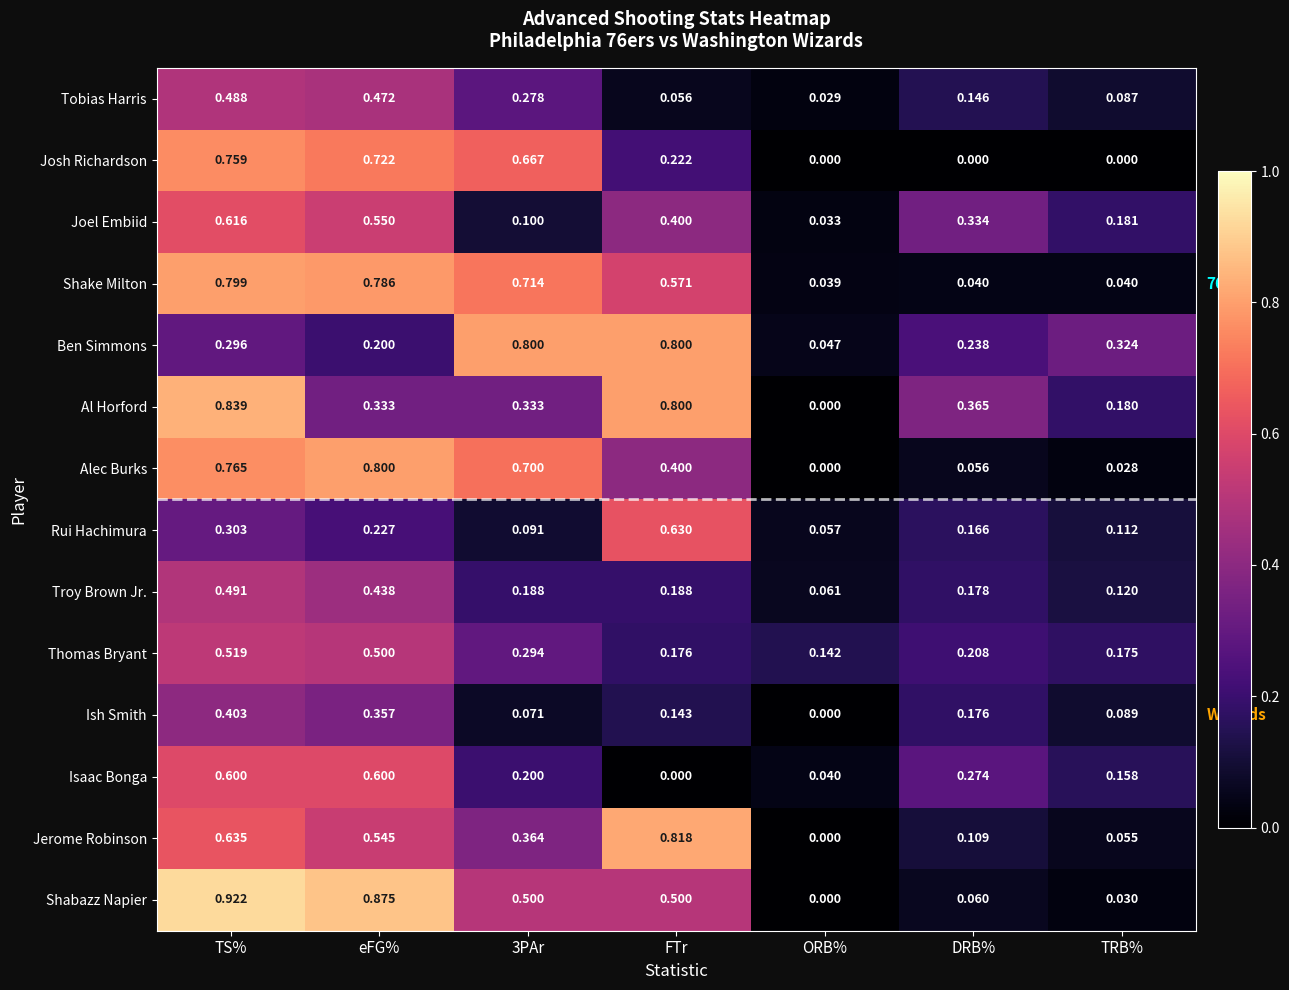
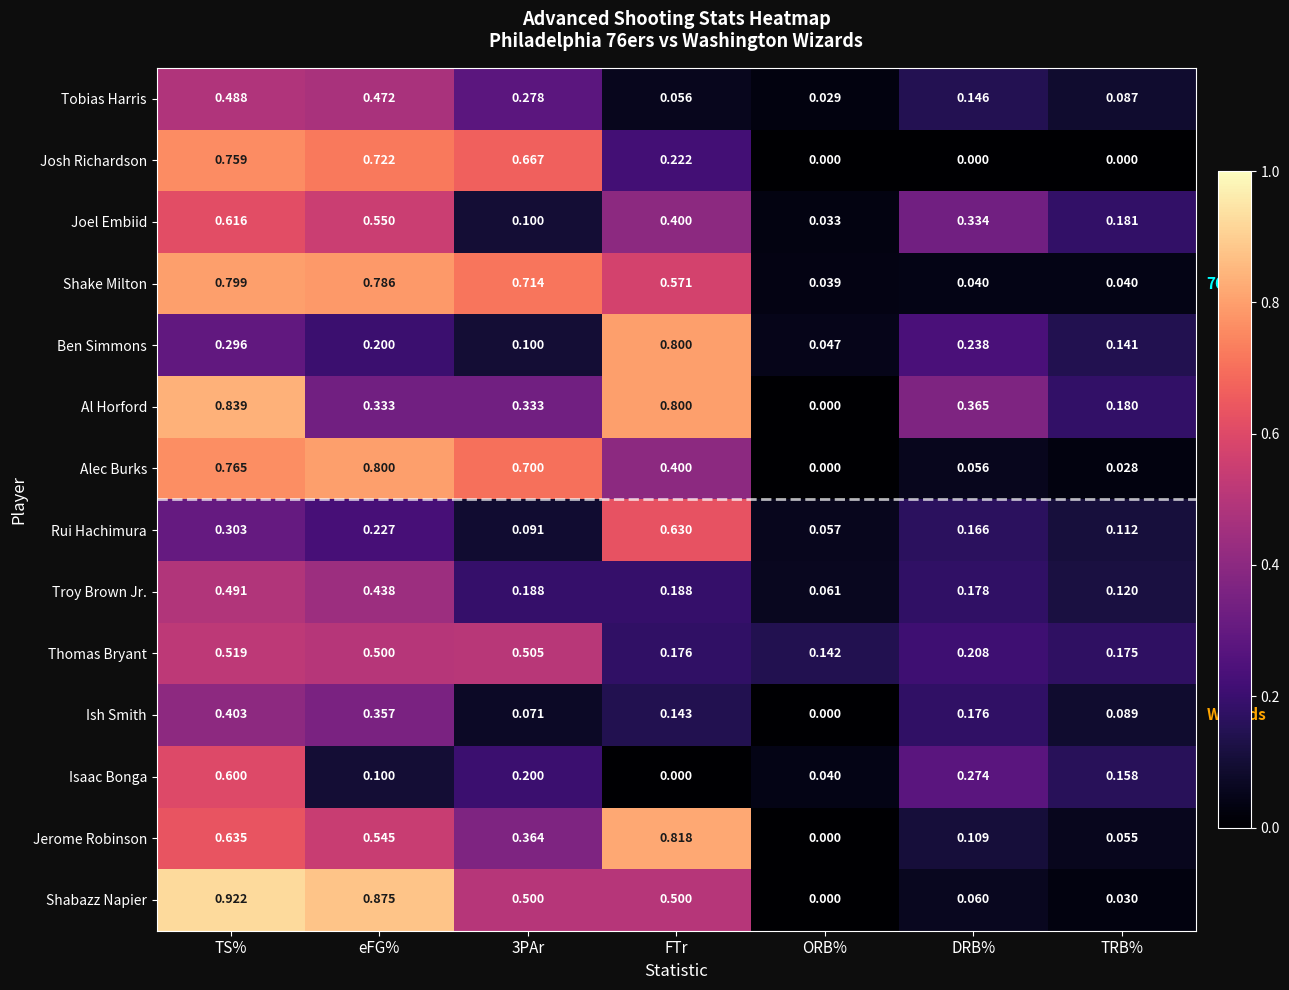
  {
    "Tobias Harris": {
      "TS%": 0.488,
      "eFG%": 0.472,
      "3PAr": 0.278,
      "FTr": 0.056,
      "ORB%": 0.029,
      "DRB%": 0.146,
      "TRB%": 0.087
    },
    "Josh Richardson": {
      "TS%": 0.759,
      "eFG%": 0.722,
      "3PAr": 0.667,
      "FTr": 0.222,
      "ORB%": 0.000,
      "DRB%": 0.000,
      "TRB%": 0.000
    },
    "Joel Embiid": {
      "TS%": 0.616,
      "eFG%": 0.550,
      "3PAr": 0.100,
      "FTr": 0.400,
      "ORB%": 0.033,
      "DRB%": 0.334,
      "TRB%": 0.181
    },
    "Shake Milton": {
      "TS%": 0.799,
      "eFG%": 0.786,
      "3PAr": 0.714,
      "FTr": 0.571,
      "ORB%": 0.039,
      "DRB%": 0.040,
      "TRB%": 0.040
    },
    "Ben Simmons": {
      "TS%": 0.296,
      "eFG%": 0.200,
-     "3PAr": 0.800,
+     "3PAr": 0.100,
      "FTr": 0.800,
      "ORB%": 0.047,
      "DRB%": 0.238,
-     "TRB%": 0.324
+     "TRB%": 0.141
    },
    "Al Horford": {
      "TS%": 0.839,
      "eFG%": 0.333,
      "3PAr": 0.333,
      "FTr": 0.800,
      "ORB%": 0.000,
      "DRB%": 0.365,
      "TRB%": 0.180
    },
    "Alec Burks": {
      "TS%": 0.765,
      "eFG%": 0.800,
      "3PAr": 0.700,
      "FTr": 0.400,
      "ORB%": 0.000,
      "DRB%": 0.056,
      "TRB%": 0.028
    },
    "Rui Hachimura": {
      "TS%": 0.303,
      "eFG%": 0.227,
      "3PAr": 0.091,
      "FTr": 0.630,
      "ORB%": 0.057,
      "DRB%": 0.166,
      "TRB%": 0.112
    },
    "Troy Brown Jr.": {
      "TS%": 0.491,
      "eFG%": 0.438,
      "3PAr": 0.188,
      "FTr": 0.188,
      "ORB%": 0.061,
      "DRB%": 0.178,
      "TRB%": 0.120
    },
    "Thomas Bryant": {
      "TS%": 0.519,
      "eFG%": 0.500,
-     "3PAr": 0.294,
+     "3PAr": 0.505,
      "FTr": 0.176,
      "ORB%": 0.142,
      "DRB%": 0.208,
      "TRB%": 0.175
    },
    "Ish Smith": {
      "TS%": 0.403,
      "eFG%": 0.357,
      "3PAr": 0.071,
      "FTr": 0.143,
      "ORB%": 0.000,
      "DRB%": 0.176,
      "TRB%": 0.089
    },
    "Isaac Bonga": {
      "TS%": 0.600,
-     "eFG%": 0.600,
+     "eFG%": 0.100,
      "3PAr": 0.200,
      "FTr": 0.000,
      "ORB%": 0.040,
      "DRB%": 0.274,
      "TRB%": 0.158
    },
    "Jerome Robinson": {
      "TS%": 0.635,
      "eFG%": 0.545,
      "3PAr": 0.364,
      "FTr": 0.818,
      "ORB%": 0.000,
      "DRB%": 0.109,
      "TRB%": 0.055
    },
    "Shabazz Napier": {
      "TS%": 0.922,
      "eFG%": 0.875,
      "3PAr": 0.500,
      "FTr": 0.500,
      "ORB%": 0.000,
      "DRB%": 0.060,
      "TRB%": 0.030
    }
  }
